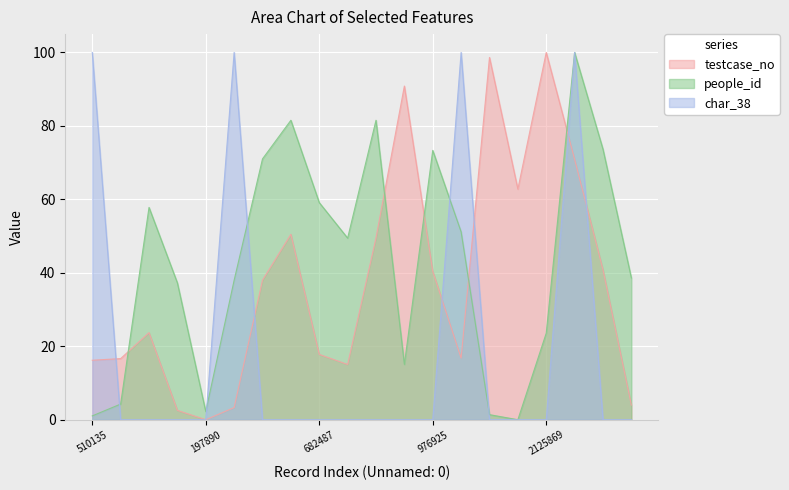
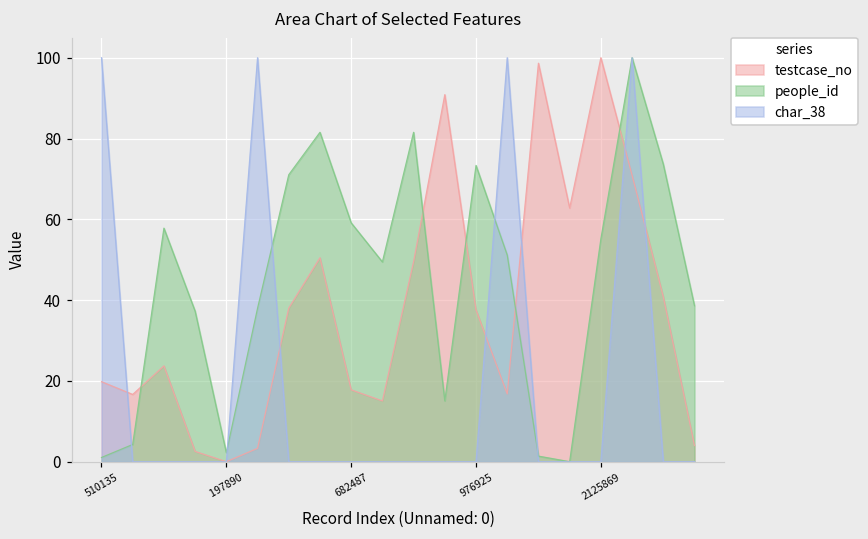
  {
    "testcase_no": {
-     "510135": 16,
+     "510135": 20,
      "682487": 18,
-     "976925": 40,
+     "976925": 38,
      "2125869": 100
    },
    "people_id": {
      "510135": 1,
      "197890": 2,
      "682487": 59,
      "976925": 73,
-     "2125869": 24
+     "2125869": 55
    },
    "char_38": {
      "510135": 100,
      "682487": 0,
      "976925": 0,
      "2125869": 0
    }
  }
